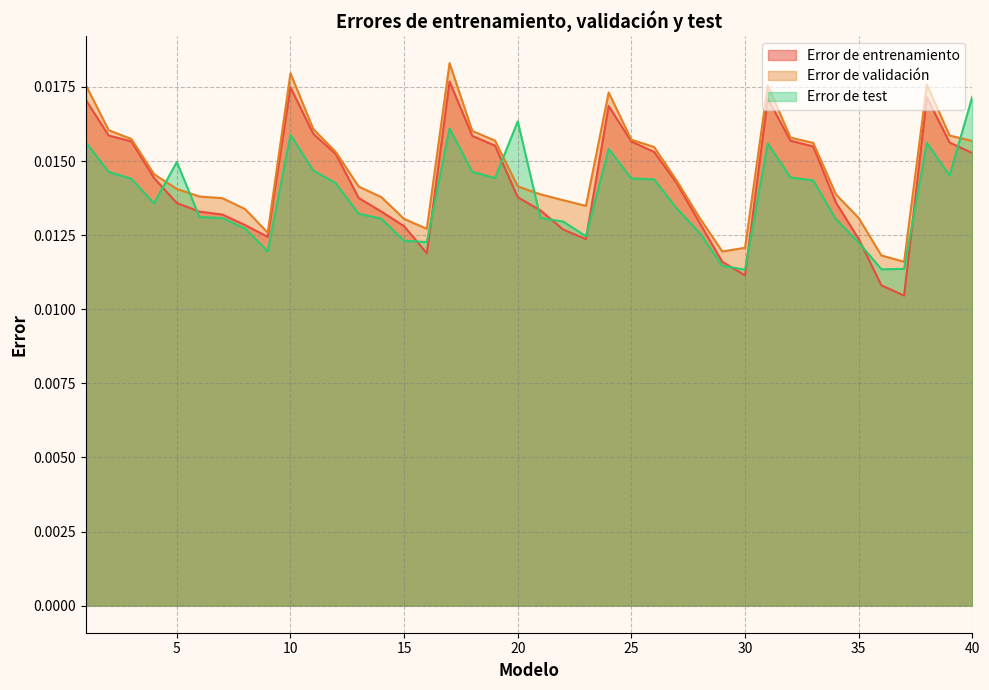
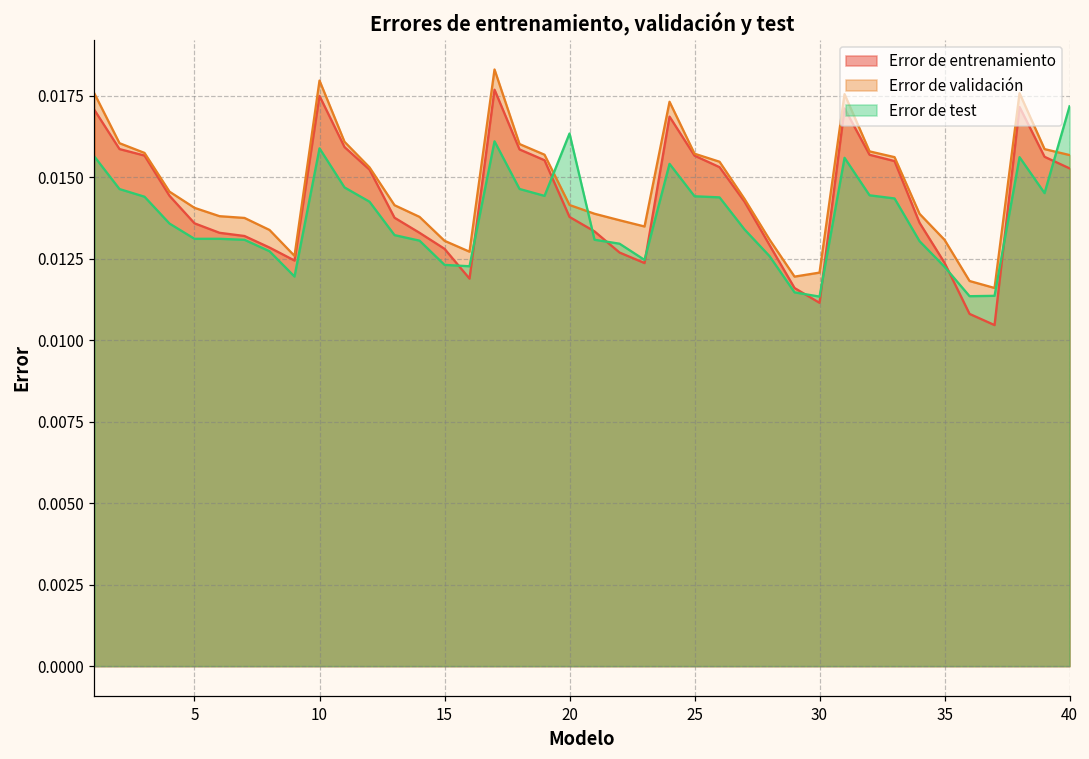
  {
    "Error de test": {
-     "5": 0.0150,
+     "5": 0.0131,
      "10": 0.0159,
      "15": 0.0123,
      "20": 0.0163,
      "25": 0.0144,
      "30": 0.0113,
      "35": 0.0123,
      "40": 0.0172
    }
  }
